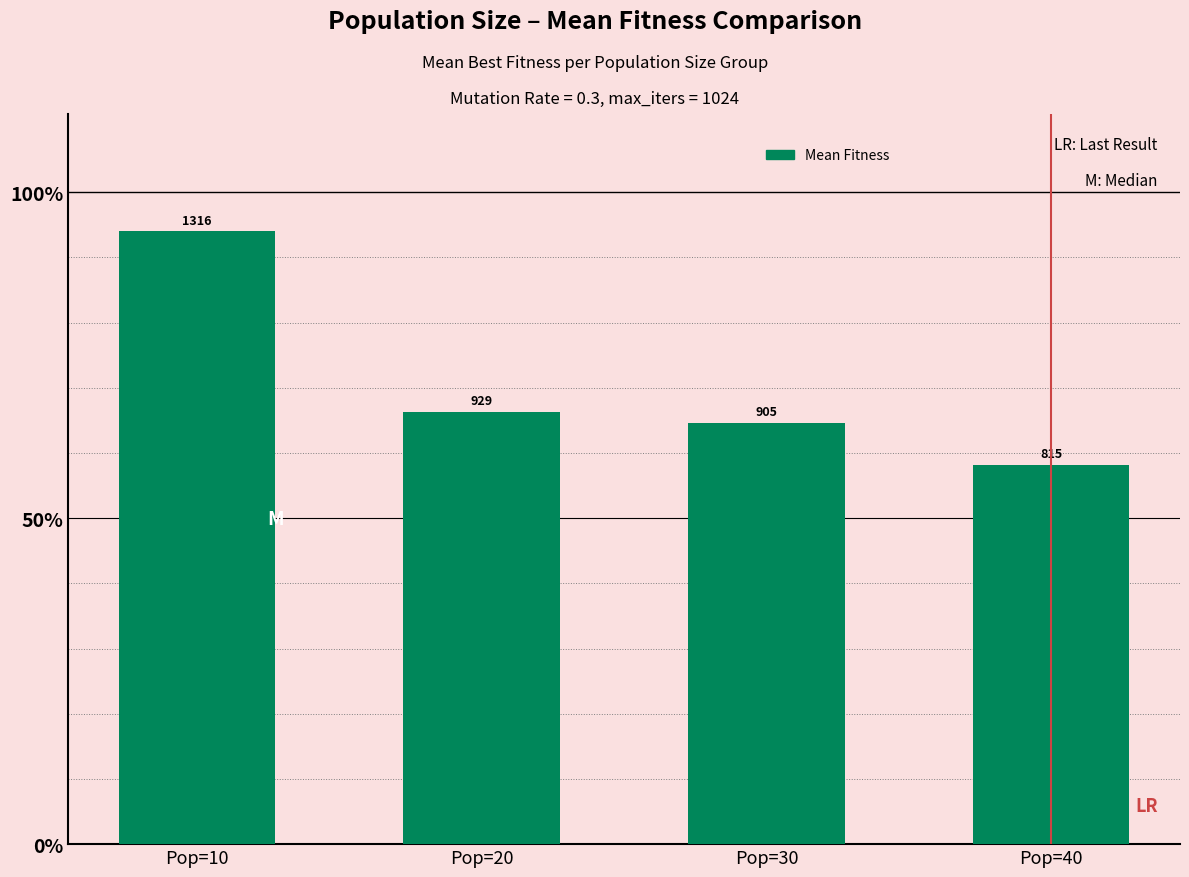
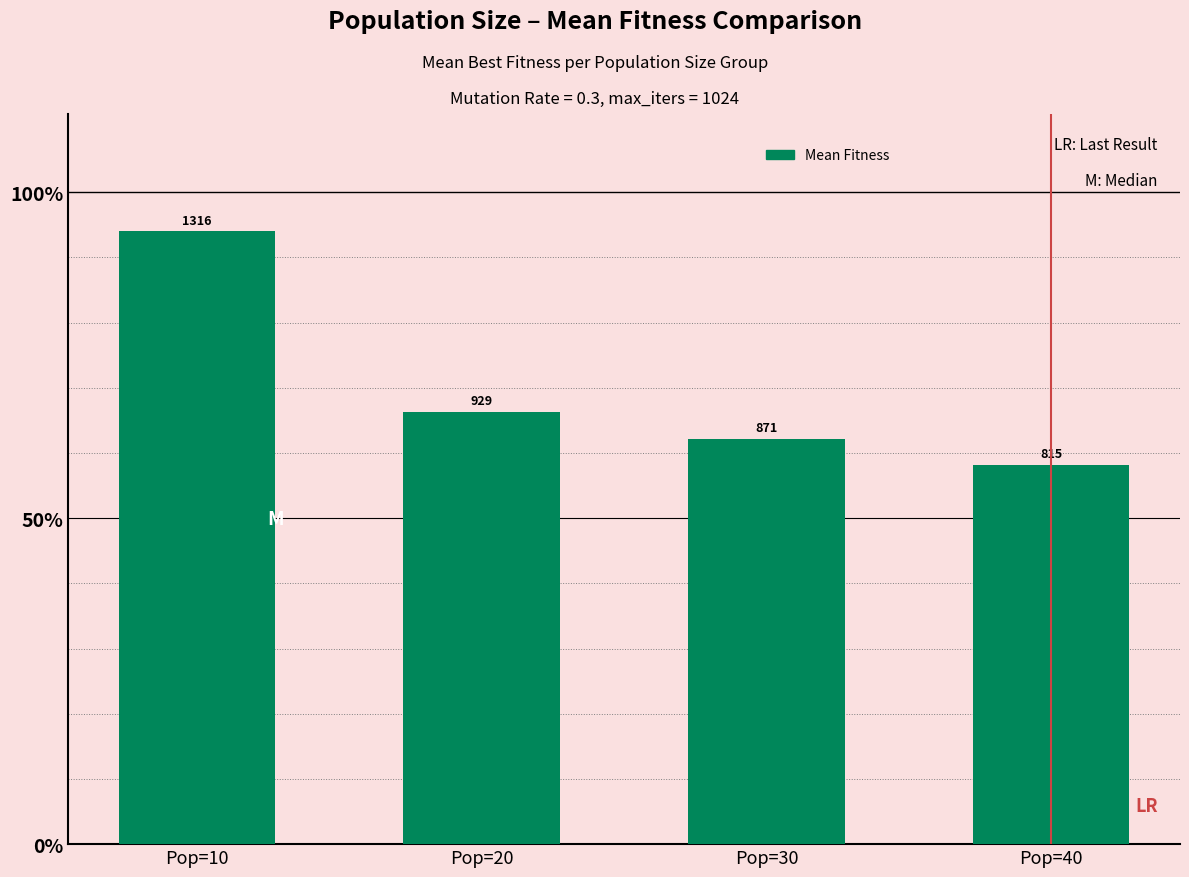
  {
    "Pop=10": 1316,
    "Pop=20": 929,
-   "Pop=30": 905,
+   "Pop=30": 871,
    "Pop=40": 815
  }
